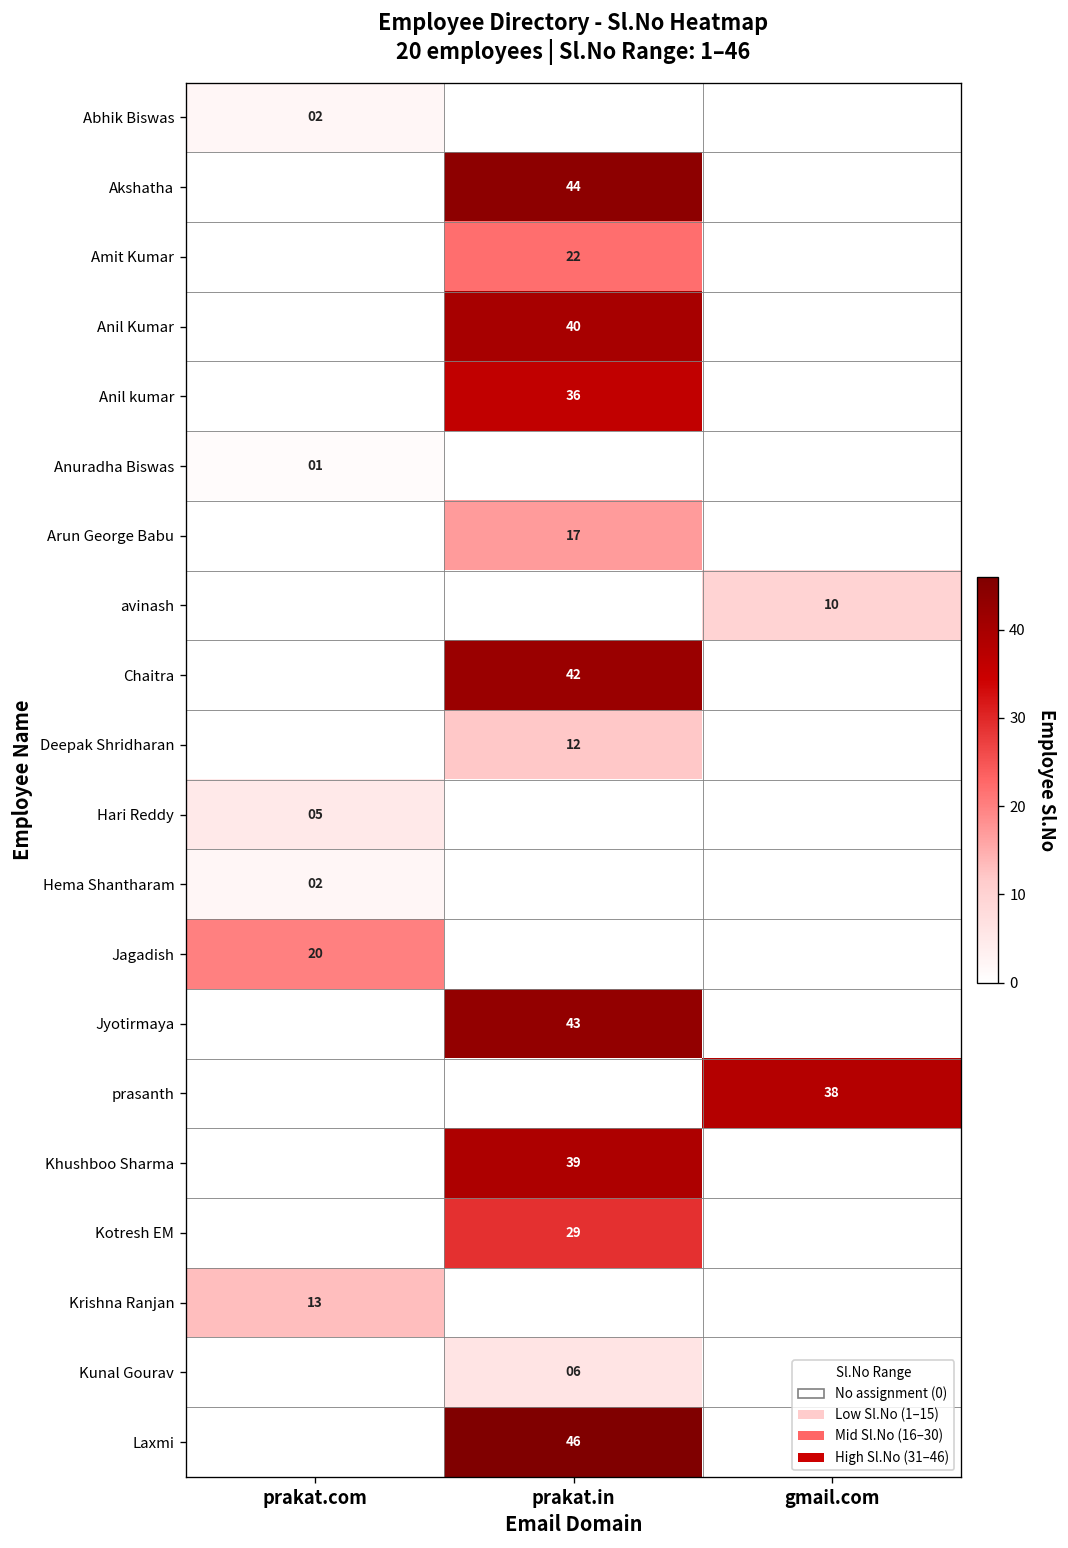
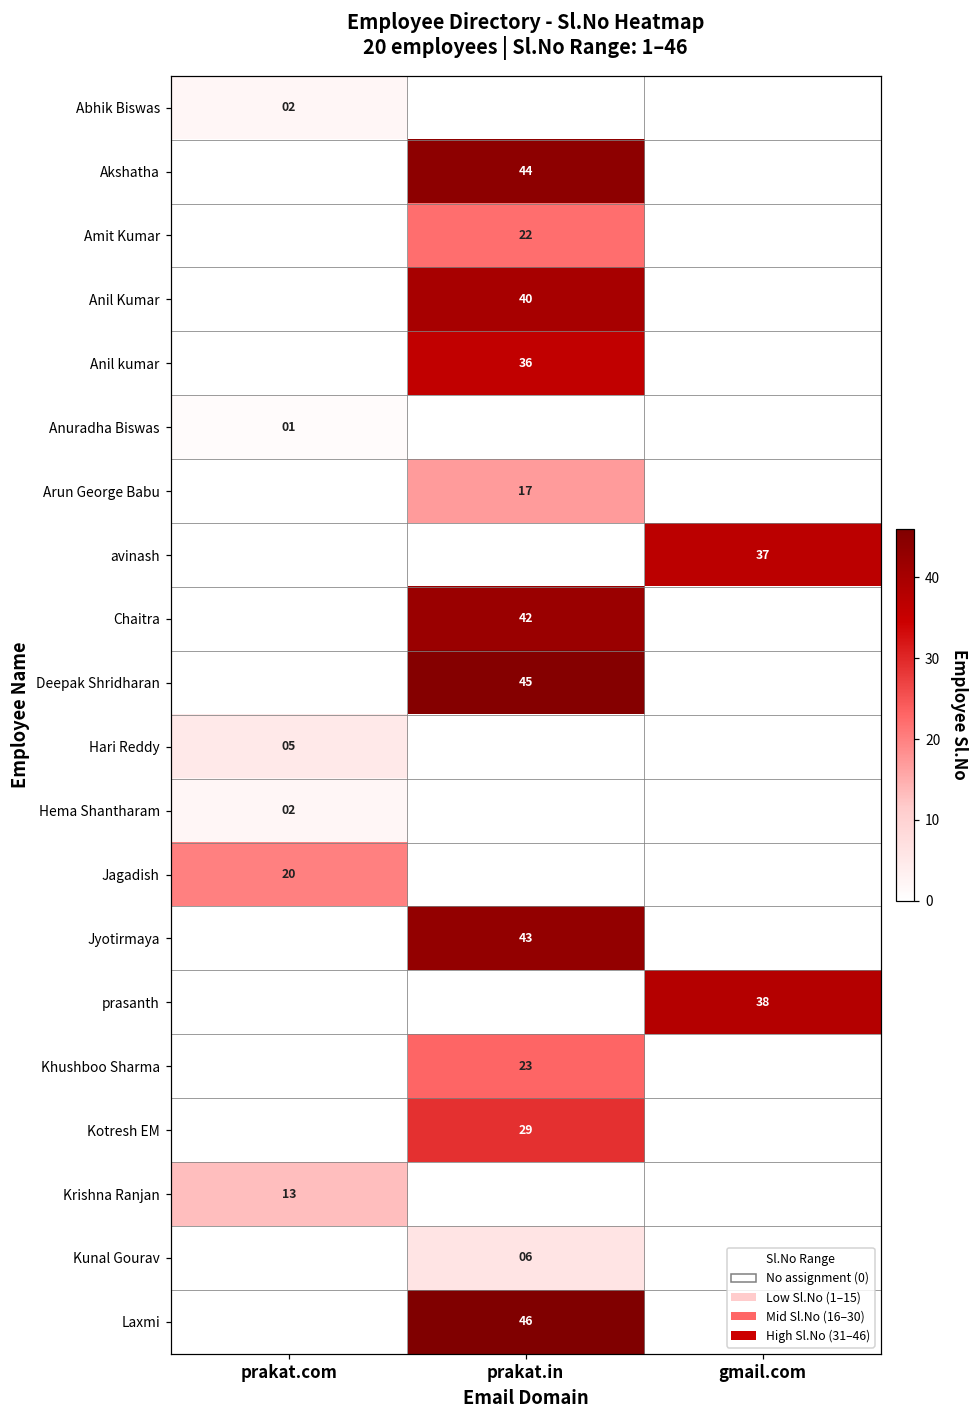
  {
    "Abhik Biswas": {
      "prakat.com": "02"
    },
    "Akshatha": {
      "prakat.in": "44"
    },
    "Amit Kumar": {
      "prakat.in": "22"
    },
    "Anil Kumar": {
      "prakat.in": "40"
    },
    "Anil kumar": {
      "prakat.in": "36"
    },
    "Anuradha Biswas": {
      "prakat.com": "01"
    },
    "Arun George Babu": {
      "prakat.in": "17"
    },
    "avinash": {
-     "gmail.com": "10"
+     "gmail.com": "37"
    },
    "Chaitra": {
      "prakat.in": "42"
    },
    "Deepak Shridharan": {
-     "prakat.in": "12"
+     "prakat.in": "45"
    },
    "Hari Reddy": {
      "prakat.com": "05"
    },
    "Hema Shantharam": {
      "prakat.com": "02"
    },
    "Jagadish": {
      "prakat.com": "20"
    },
    "Jyotirmaya": {
      "prakat.in": "43"
    },
    "prasanth": {
      "gmail.com": "38"
    },
    "Khushboo Sharma": {
-     "prakat.in": "39"
+     "prakat.in": "23"
    },
    "Kotresh EM": {
      "prakat.in": "29"
    },
    "Krishna Ranjan": {
      "prakat.com": "13"
    },
    "Kunal Gourav": {
      "prakat.in": "06"
    },
    "Laxmi": {
      "prakat.in": "46"
    }
  }
